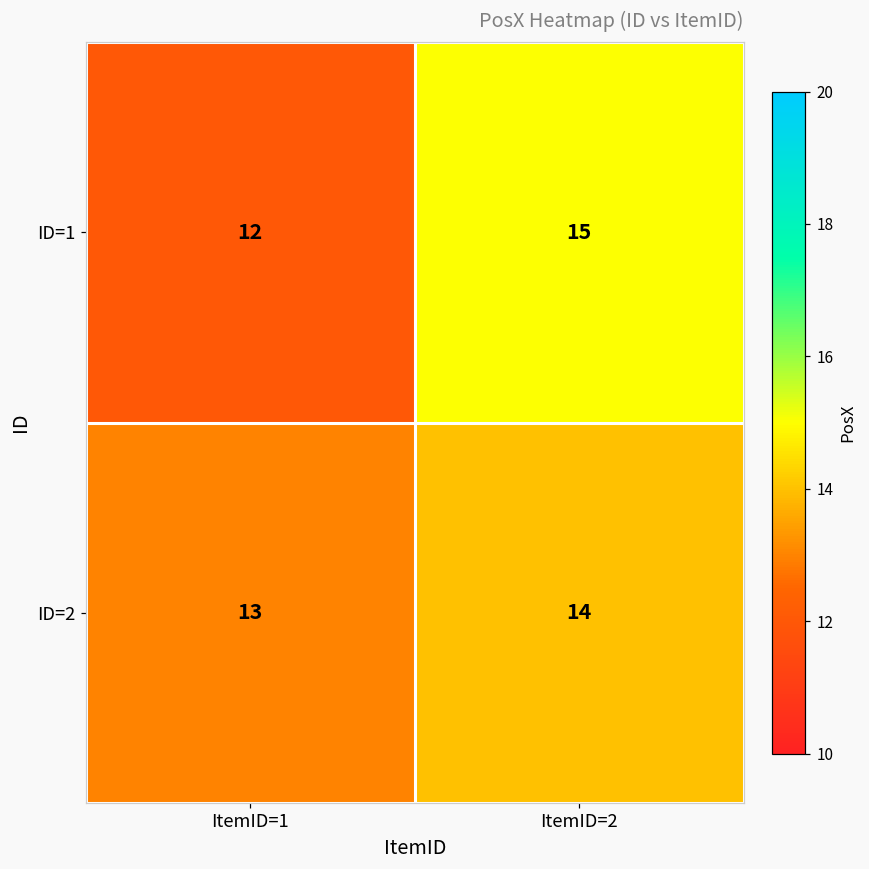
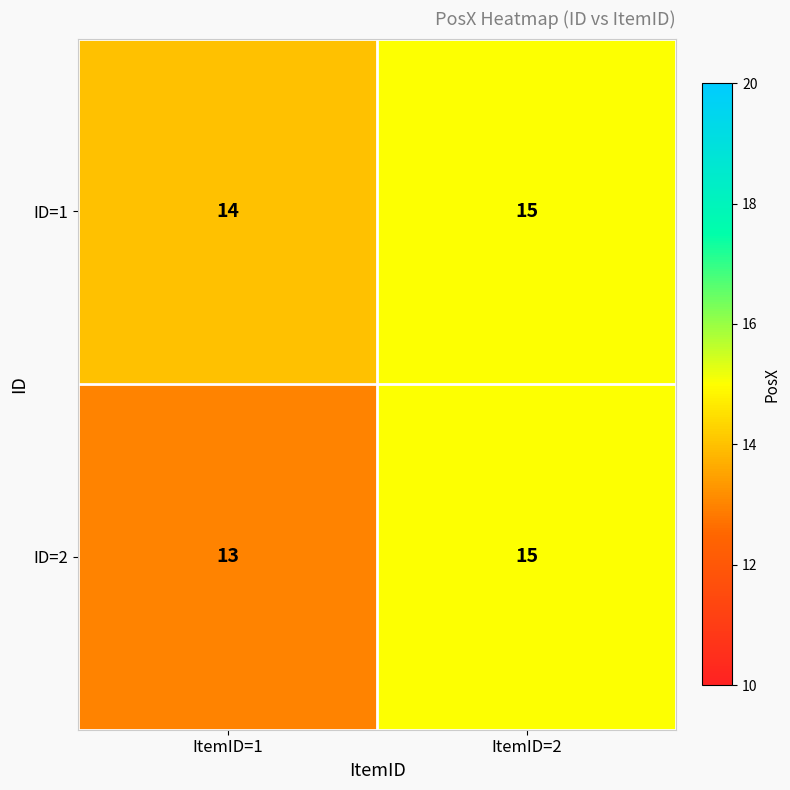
  {
    "ID=1": {
-     "ItemID=1": 12,
+     "ItemID=1": 14,
      "ItemID=2": 15
    },
    "ID=2": {
      "ItemID=1": 13,
-     "ItemID=2": 14
+     "ItemID=2": 15
    }
  }
